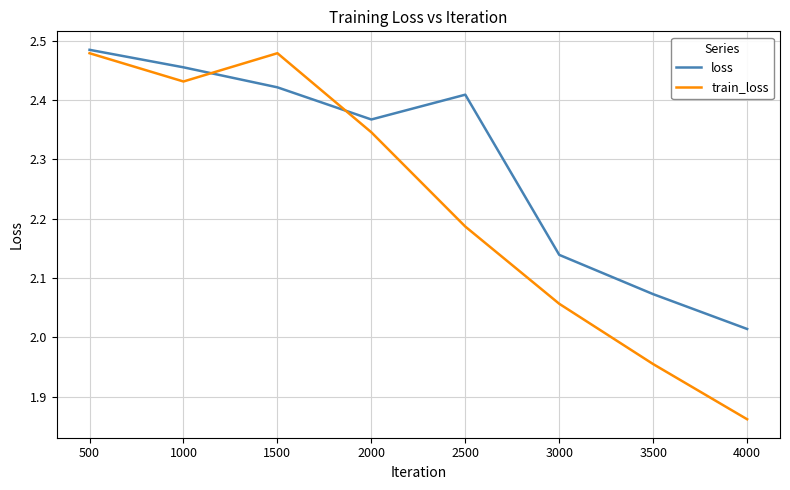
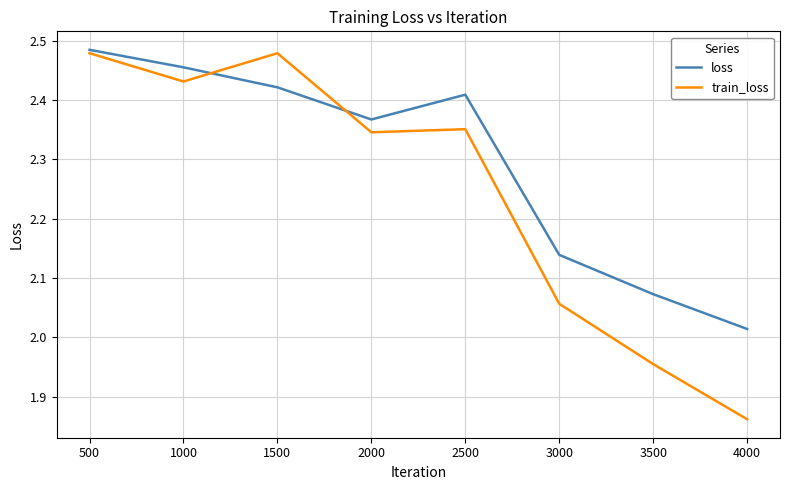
  {
    "loss": {
      "500": 2.48,
      "1000": 2.46,
      "1500": 2.42,
      "2000": 2.37,
      "2500": 2.41,
      "3000": 2.14,
      "3500": 2.07,
      "4000": 2.01
    },
    "train_loss": {
      "500": 2.48,
      "1000": 2.43,
      "1500": 2.48,
      "2000": 2.35,
-     "2500": 2.19,
+     "2500": 2.35,
      "3000": 2.06,
      "3500": 1.95,
      "4000": 1.86
    }
  }
